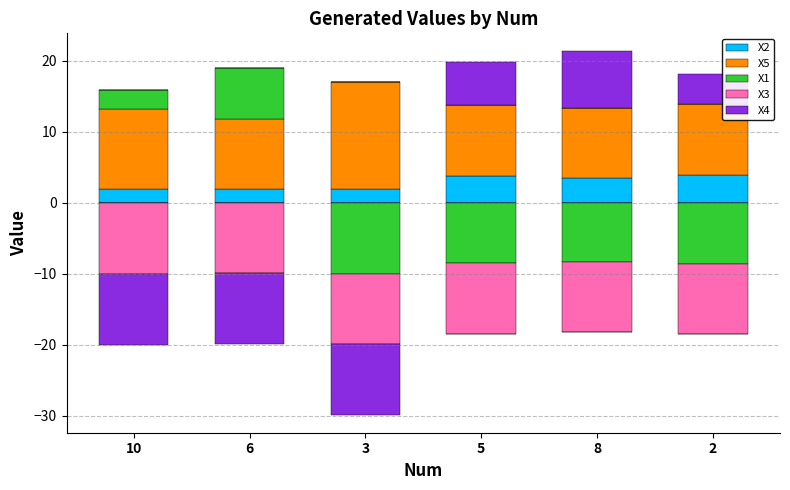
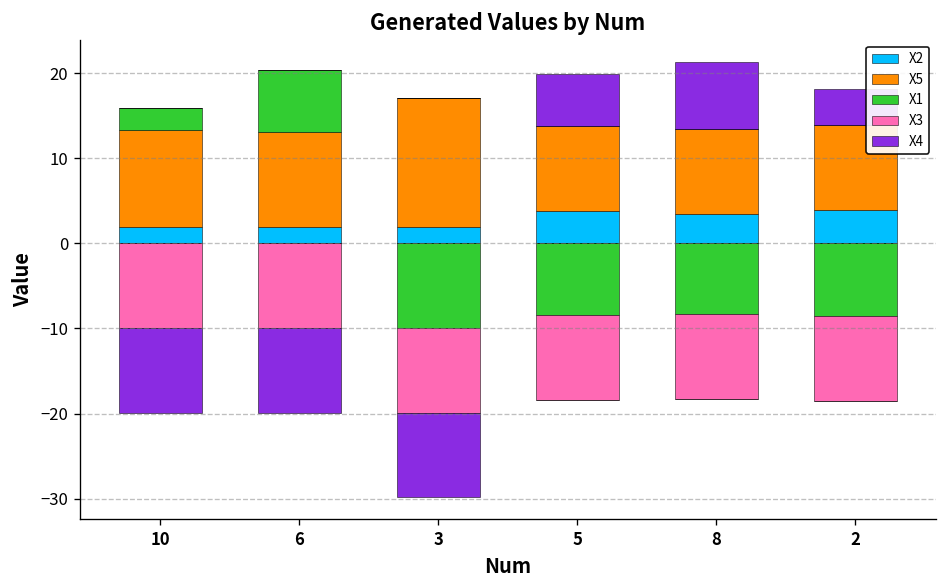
  {
    "X5": {
      "10": 11,
-     "6": 10,
+     "6": 11,
      "3": 15,
      "5": 10,
      "8": 10,
      "2": 10
    }
  }
